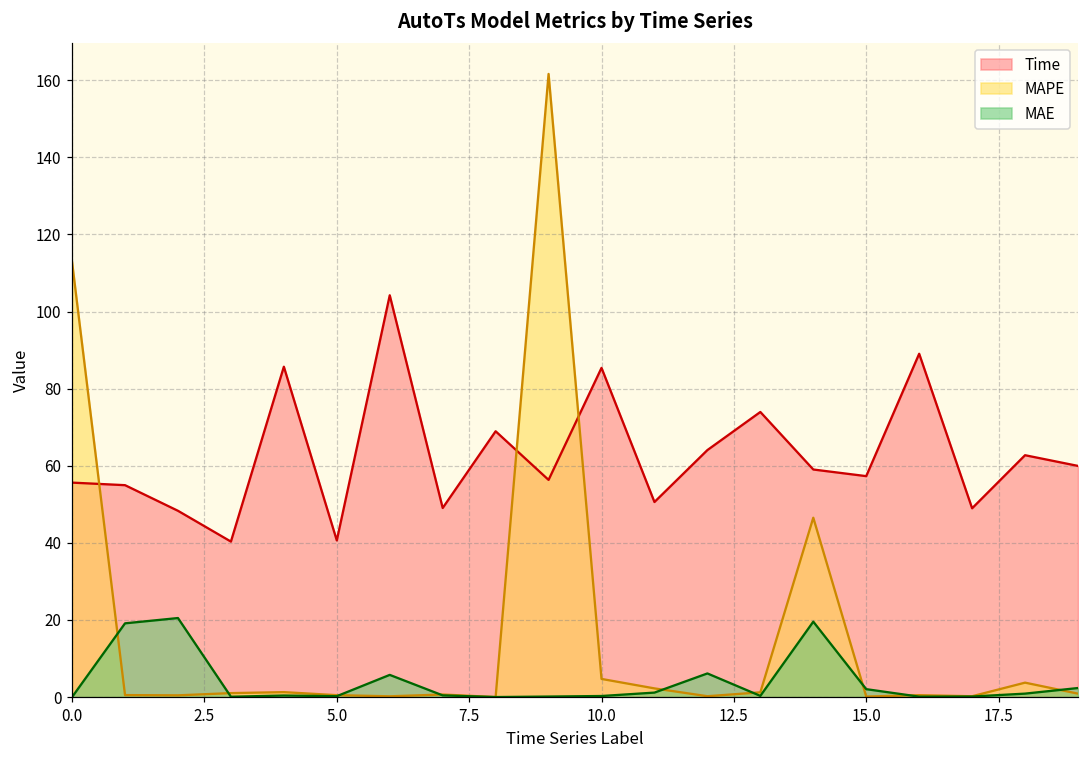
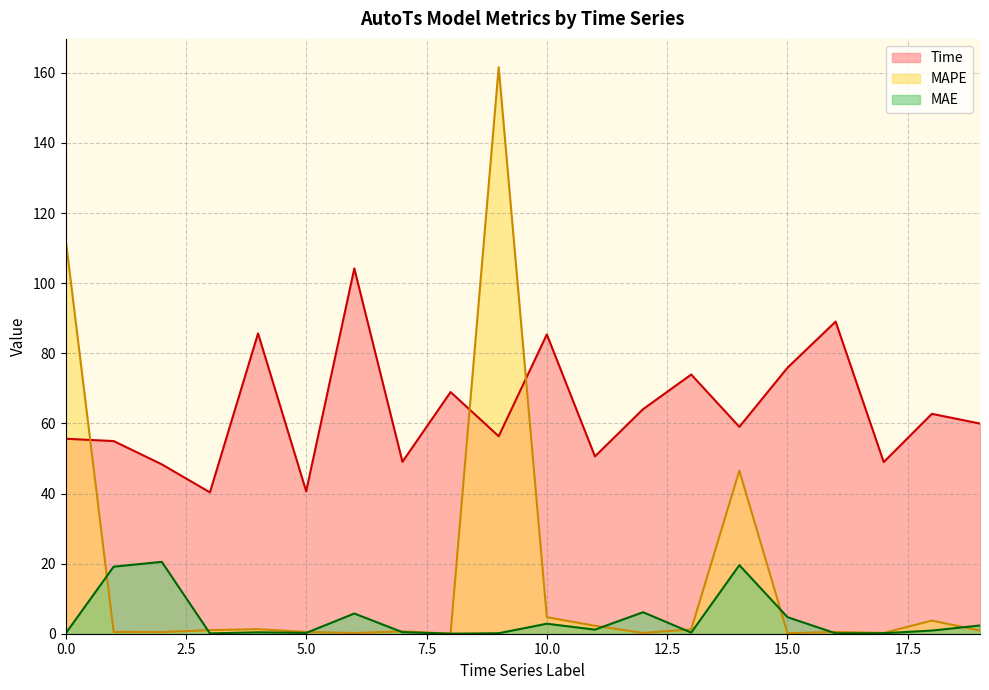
  {
    "Time": {
      "0.0": 56,
      "5.0": 41,
      "10.0": 85,
-     "15.0": 57
+     "15.0": 76
    },
    "MAPE": {
      "0.0": 113,
      "10.0": 5,
      "15.0": 0
    },
    "MAE": {
      "0.0": 0,
-     "10.0": 0,
-     "15.0": 2
+     "10.0": 3,
+     "15.0": 5
    }
  }
